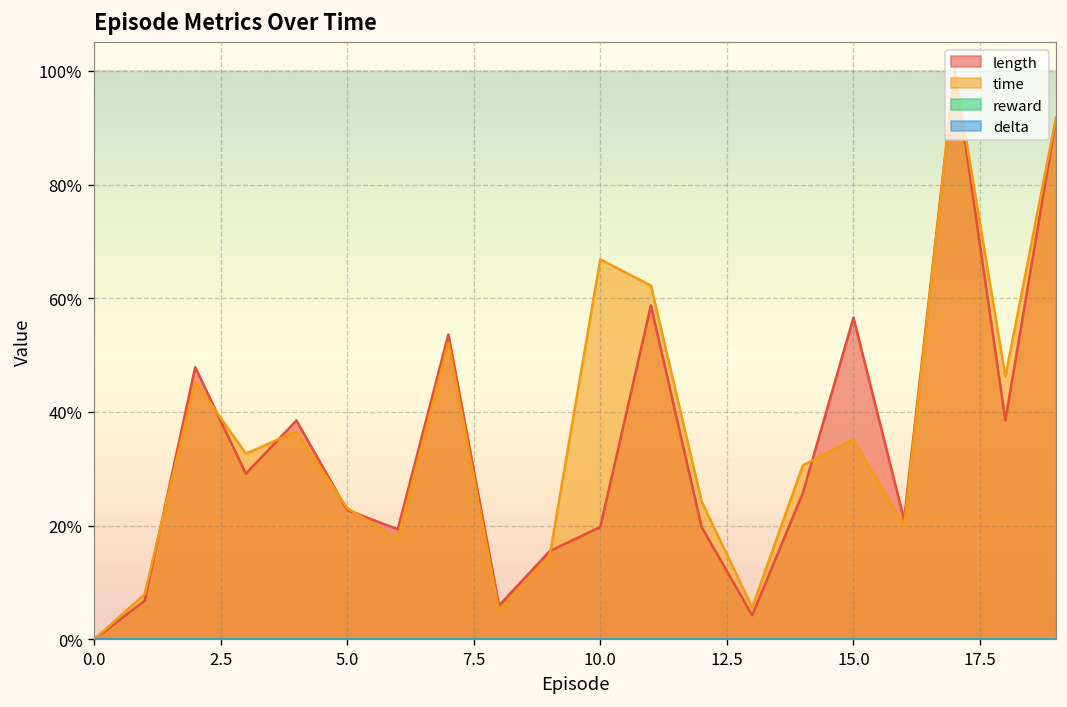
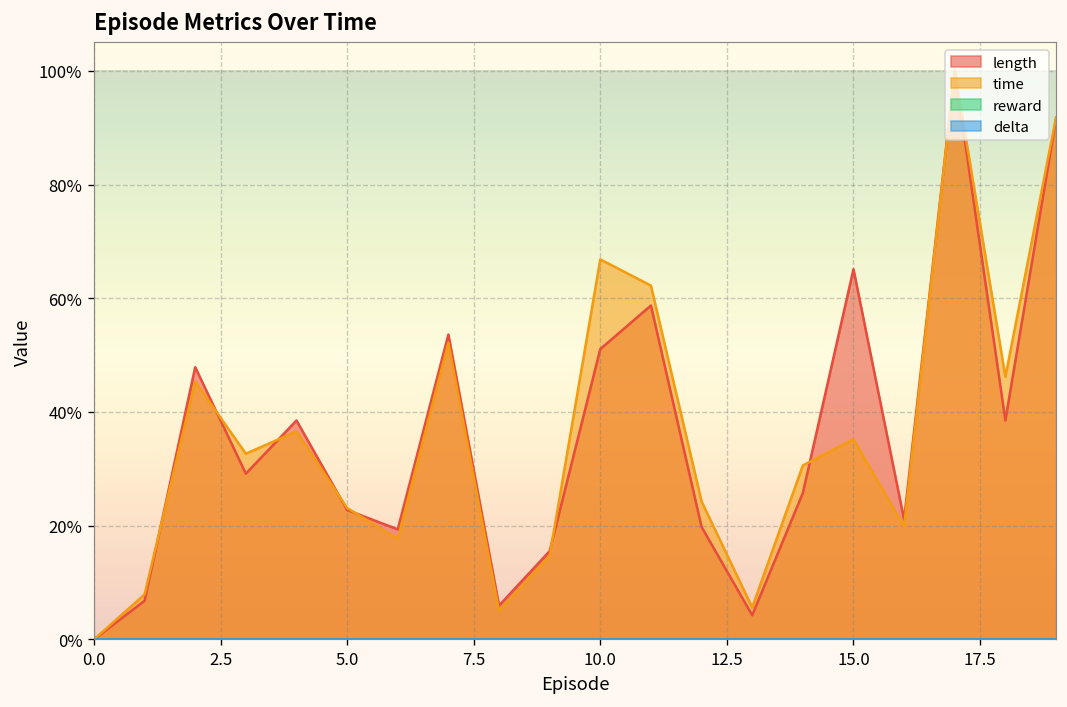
  {
    "length": {
-     "10.0": "20%",
-     "15.0": "57%"
+     "10.0": "51%",
+     "15.0": "65%"
    },
    "time": {
      "10.0": "67%",
      "15.0": "35%"
    },
    "delta": {
      "5.0": "0%",
      "10.0": "0%",
      "15.0": "0%"
    }
  }
